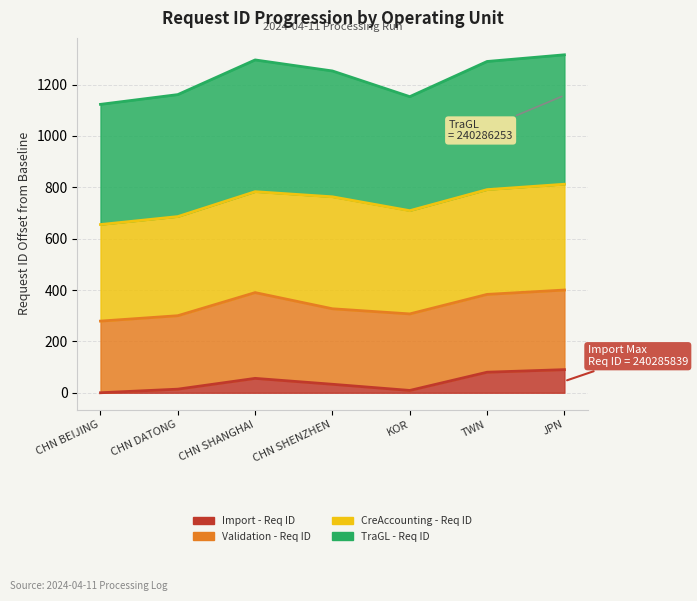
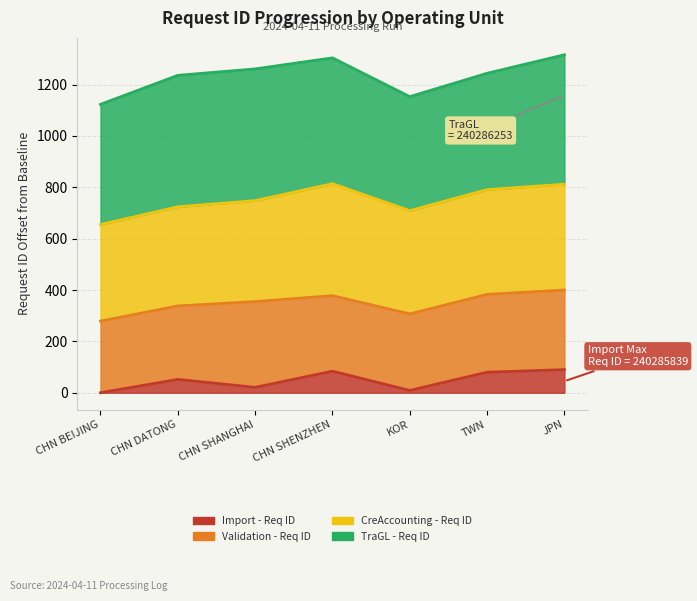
  {
    "Import - Req ID": {
      "CHN BEIJING": 0,
-     "CHN DATONG": 10,
-     "CHN SHANGHAI": 60,
-     "CHN SHENZHEN": 30,
+     "CHN DATONG": 50,
+     "CHN SHANGHAI": 20,
+     "CHN SHENZHEN": 80,
      "KOR": 10,
      "TWN": 80
    },
    "Validation - Req ID": {
      "CHN BEIJING": 280,
      "CHN DATONG": 290,
      "CHN SHANGHAI": 330,
      "CHN SHENZHEN": 290,
      "KOR": 300,
      "TWN": 300,
      "JPN": 310
    },
    "CreAccounting - Req ID": {
      "CHN BEIJING": 380,
      "CHN DATONG": 390,
      "CHN SHANGHAI": 390,
      "CHN SHENZHEN": 440,
      "KOR": 400,
      "TWN": 410,
      "JPN": 410
    },
    "TraGL - Req ID": {
      "CHN BEIJING": 470,
-     "CHN DATONG": 480,
+     "CHN DATONG": 510,
      "CHN SHANGHAI": 510,
      "CHN SHENZHEN": 490,
      "KOR": 440,
-     "TWN": 500,
+     "TWN": 450,
      "JPN": 500
    }
  }
